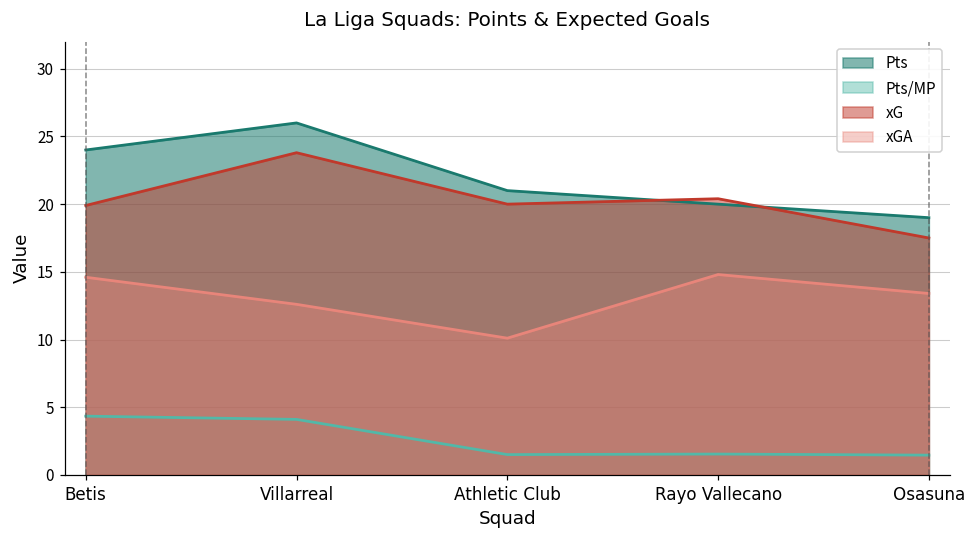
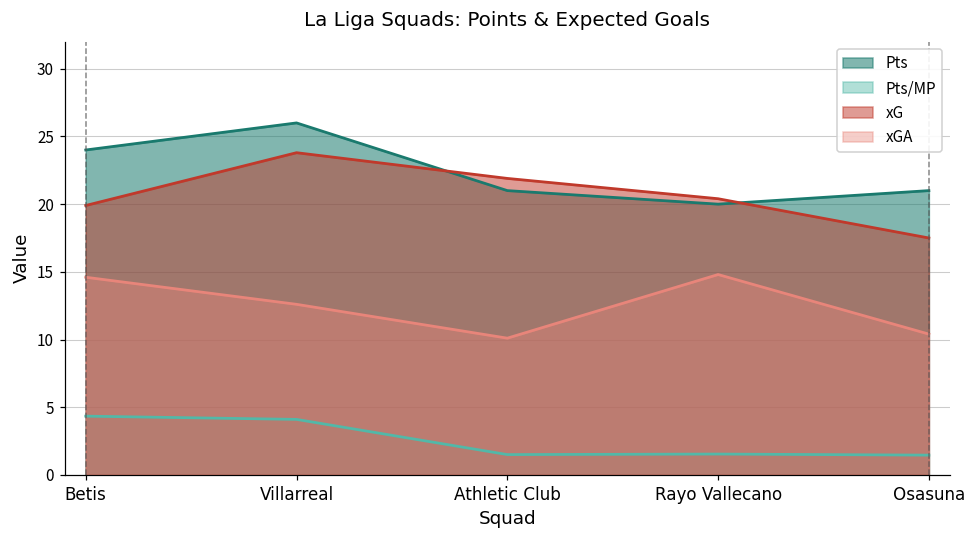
  {
    "Pts": {
      "Betis": 24,
      "Villarreal": 26,
      "Athletic Club": 21,
      "Rayo Vallecano": 20,
-     "Osasuna": 19
+     "Osasuna": 21
    },
    "Pts/MP": {
      "Betis": 4.3,
      "Villarreal": 4.1,
      "Athletic Club": 1.5,
      "Rayo Vallecano": 1.5,
      "Osasuna": 1.5
    },
    "xG": {
      "Betis": 19.9,
      "Villarreal": 23.8,
-     "Athletic Club": 20.0,
+     "Athletic Club": 21.9,
      "Rayo Vallecano": 20.4,
      "Osasuna": 17.5
    },
    "xGA": {
      "Betis": 14.6,
      "Villarreal": 12.6,
      "Athletic Club": 10.1,
      "Rayo Vallecano": 14.8,
-     "Osasuna": 13.4
+     "Osasuna": 10.4
    }
  }
